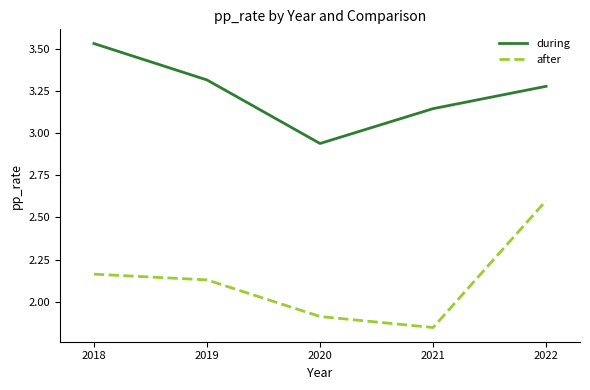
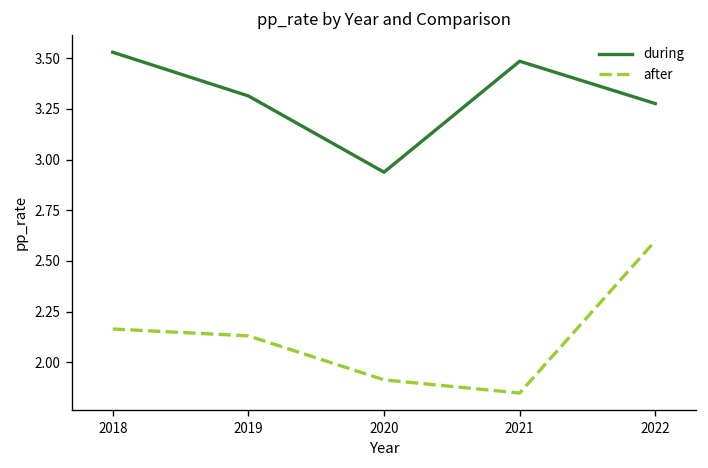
  {
    "during": {
      "2018": 3.53,
      "2019": 3.31,
      "2020": 2.94,
-     "2021": 3.14,
+     "2021": 3.49,
      "2022": 3.28
    },
    "after": {
      "2018": 2.16,
      "2019": 2.13,
      "2020": 1.91,
      "2021": 1.85,
      "2022": 2.60
    }
  }
